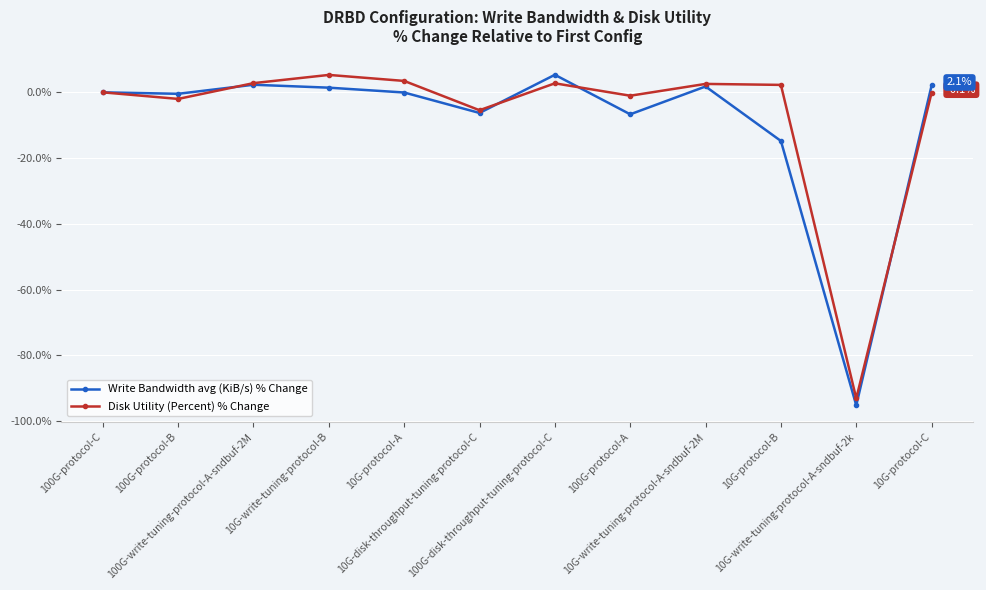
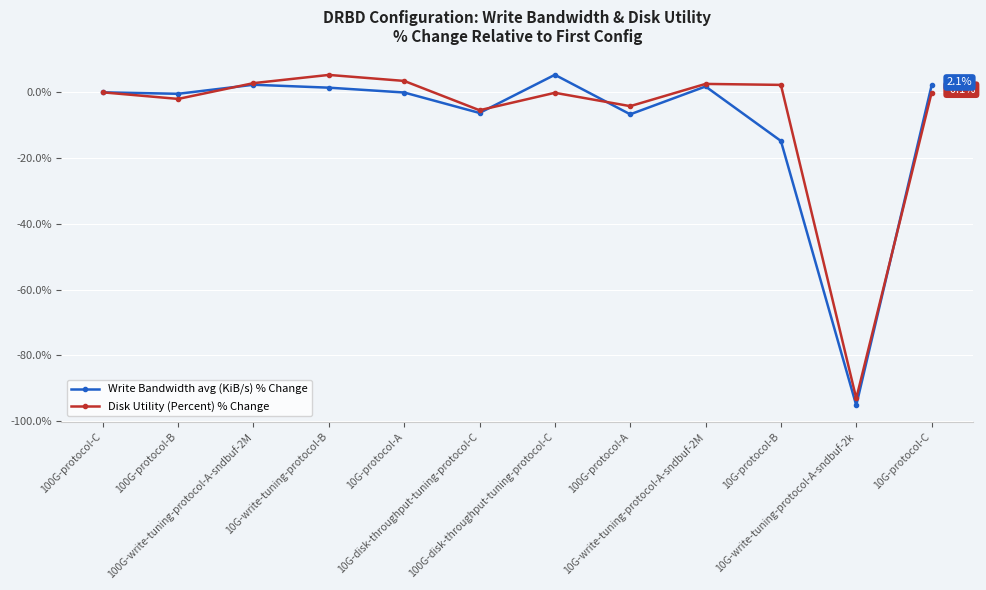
  {
    "Write Bandwidth avg (KiB/s) % Change": {
      "100G-protocol-B": "0%",
      "10G-write-tuning-protocol-B": "1%",
      "10G-protocol-A": "0%",
      "10G-disk-throughput-tuning-protocol-C": "-6%",
      "100G-disk-throughput-tuning-protocol-C": "5%",
      "100G-protocol-A": "-7%",
      "10G-write-tuning-protocol-A-sndbuf-2M": "2%",
      "10G-protocol-B": "-15%",
      "10G-write-tuning-protocol-A-sndbuf-2k": "-95%"
    },
    "Disk Utility (Percent) % Change": {
      "100G-protocol-B": "-2%",
      "10G-write-tuning-protocol-B": "5%",
      "10G-protocol-A": "3%",
      "10G-disk-throughput-tuning-protocol-C": "-5%",
-     "100G-disk-throughput-tuning-protocol-C": "3%",
-     "100G-protocol-A": "-1%",
+     "100G-disk-throughput-tuning-protocol-C": "0%",
+     "100G-protocol-A": "-4%",
      "10G-write-tuning-protocol-A-sndbuf-2M": "3%",
      "10G-protocol-B": "2%",
      "10G-write-tuning-protocol-A-sndbuf-2k": "-93%"
    }
  }
